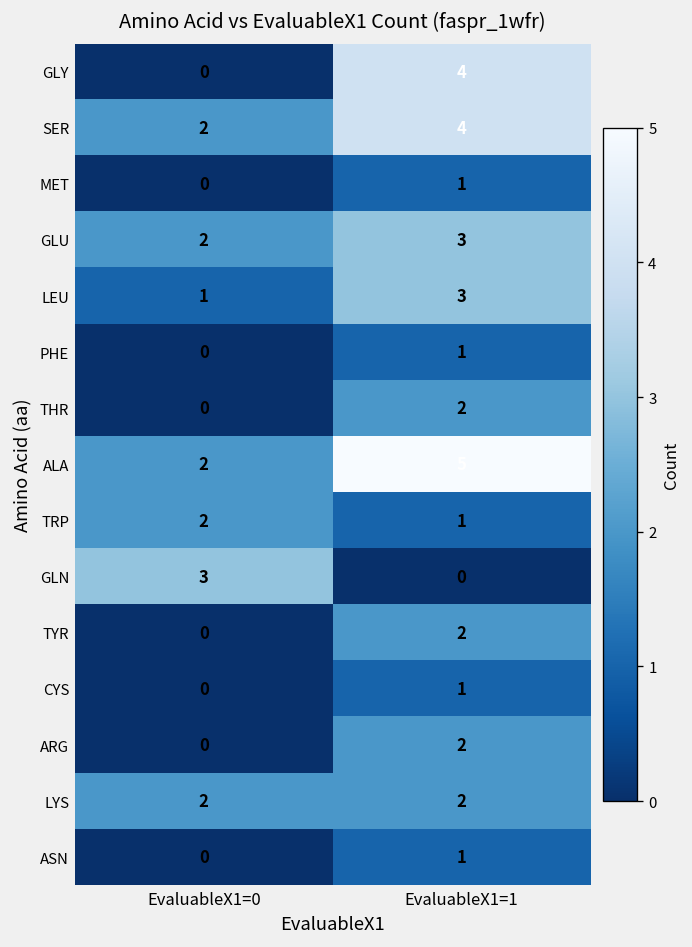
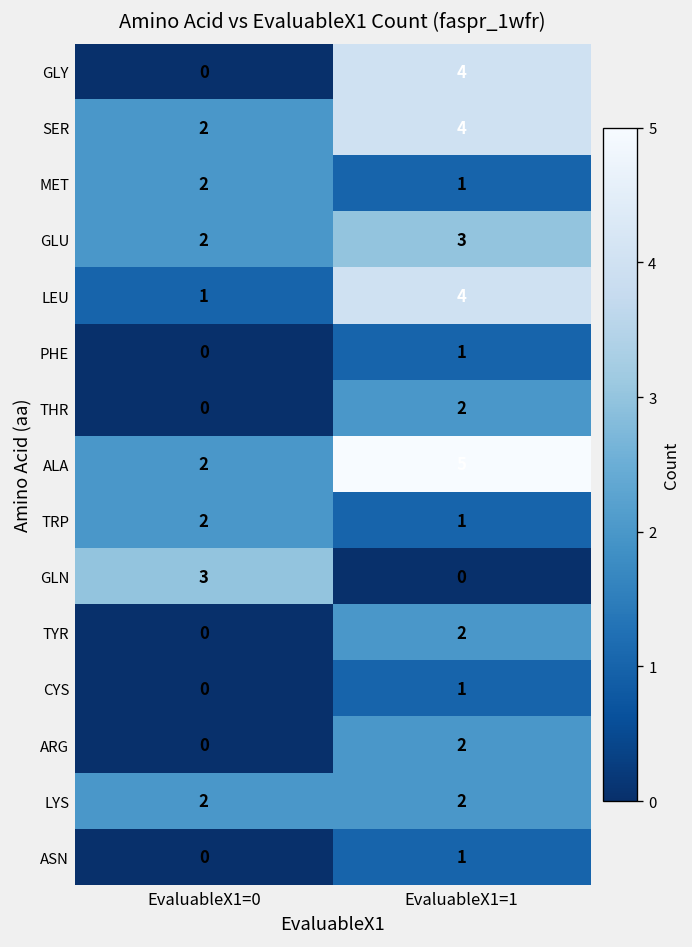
  {
    "GLY": {
      "EvaluableX1=0": 0,
      "EvaluableX1=1": 4
    },
    "SER": {
      "EvaluableX1=0": 2,
      "EvaluableX1=1": 4
    },
    "MET": {
-     "EvaluableX1=0": 0,
+     "EvaluableX1=0": 2,
      "EvaluableX1=1": 1
    },
    "GLU": {
      "EvaluableX1=0": 2,
      "EvaluableX1=1": 3
    },
    "LEU": {
      "EvaluableX1=0": 1,
-     "EvaluableX1=1": 3
+     "EvaluableX1=1": 4
    },
    "PHE": {
      "EvaluableX1=0": 0,
      "EvaluableX1=1": 1
    },
    "THR": {
      "EvaluableX1=0": 0,
      "EvaluableX1=1": 2
    },
    "ALA": {
      "EvaluableX1=0": 2
    },
    "TRP": {
      "EvaluableX1=0": 2,
      "EvaluableX1=1": 1
    },
    "GLN": {
      "EvaluableX1=0": 3,
      "EvaluableX1=1": 0
    },
    "TYR": {
      "EvaluableX1=0": 0,
      "EvaluableX1=1": 2
    },
    "CYS": {
      "EvaluableX1=0": 0,
      "EvaluableX1=1": 1
    },
    "ARG": {
      "EvaluableX1=0": 0,
      "EvaluableX1=1": 2
    },
    "LYS": {
      "EvaluableX1=0": 2,
      "EvaluableX1=1": 2
    },
    "ASN": {
      "EvaluableX1=0": 0,
      "EvaluableX1=1": 1
    }
  }
